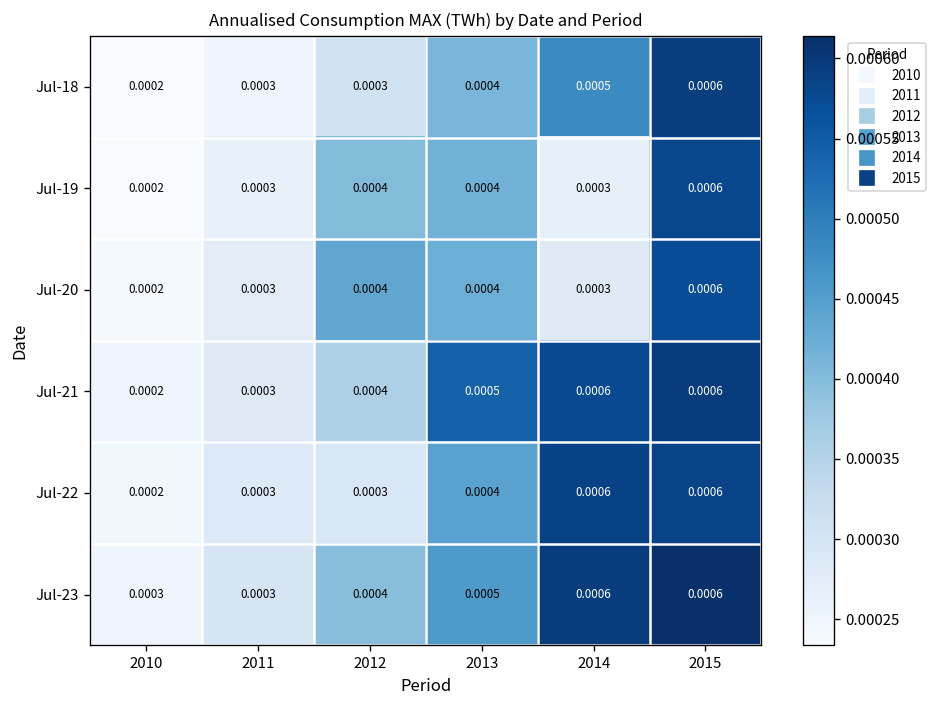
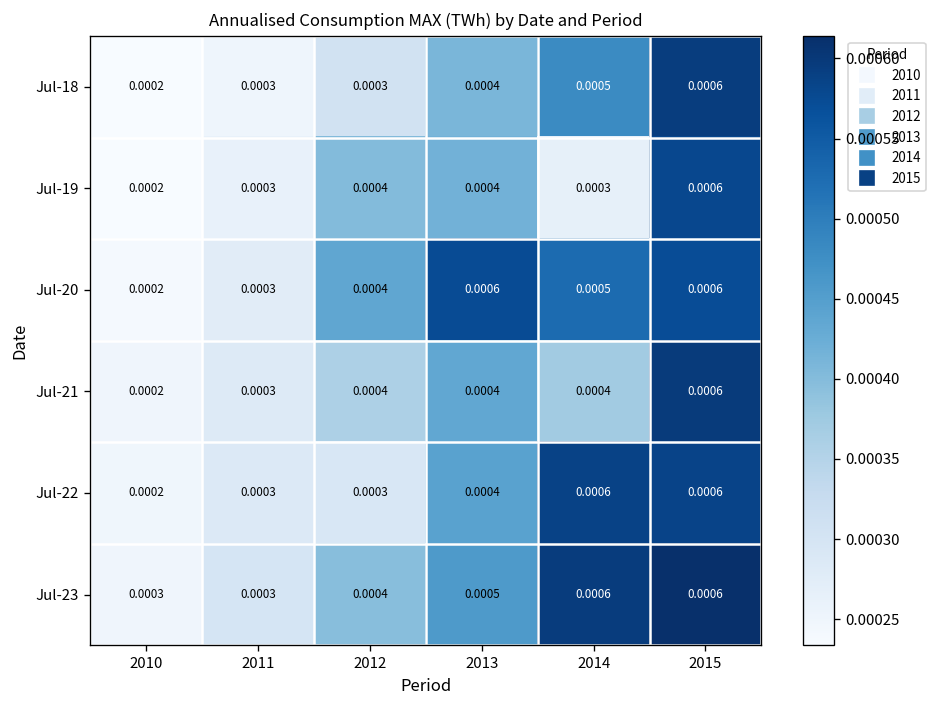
  {
    "Jul-18": {
      "2010": 0.0002,
      "2011": 0.0003,
      "2012": 0.0003,
      "2013": 0.0004,
      "2014": 0.0005,
      "2015": 0.0006
    },
    "Jul-19": {
      "2010": 0.0002,
      "2011": 0.0003,
      "2012": 0.0004,
      "2013": 0.0004,
      "2014": 0.0003,
      "2015": 0.0006
    },
    "Jul-20": {
      "2010": 0.0002,
      "2011": 0.0003,
      "2012": 0.0004,
-     "2013": 0.0004,
-     "2014": 0.0003,
+     "2013": 0.0006,
+     "2014": 0.0005,
      "2015": 0.0006
    },
    "Jul-21": {
      "2010": 0.0002,
      "2011": 0.0003,
      "2012": 0.0004,
-     "2013": 0.0005,
-     "2014": 0.0006,
+     "2013": 0.0004,
+     "2014": 0.0004,
      "2015": 0.0006
    },
    "Jul-22": {
      "2010": 0.0002,
      "2011": 0.0003,
      "2012": 0.0003,
      "2013": 0.0004,
      "2014": 0.0006,
      "2015": 0.0006
    },
    "Jul-23": {
      "2010": 0.0003,
      "2011": 0.0003,
      "2012": 0.0004,
      "2013": 0.0005,
      "2014": 0.0006,
      "2015": 0.0006
    }
  }
